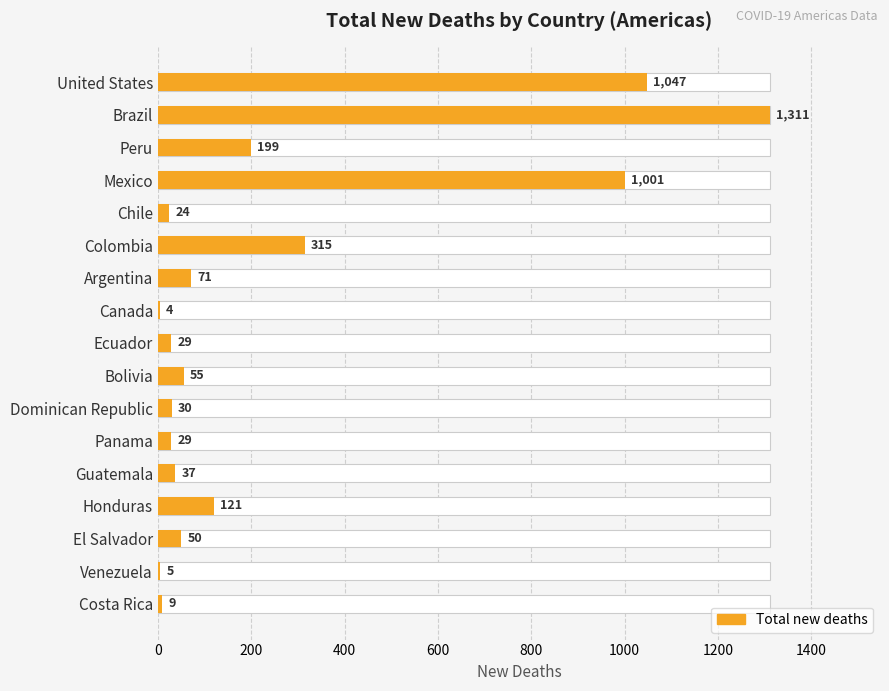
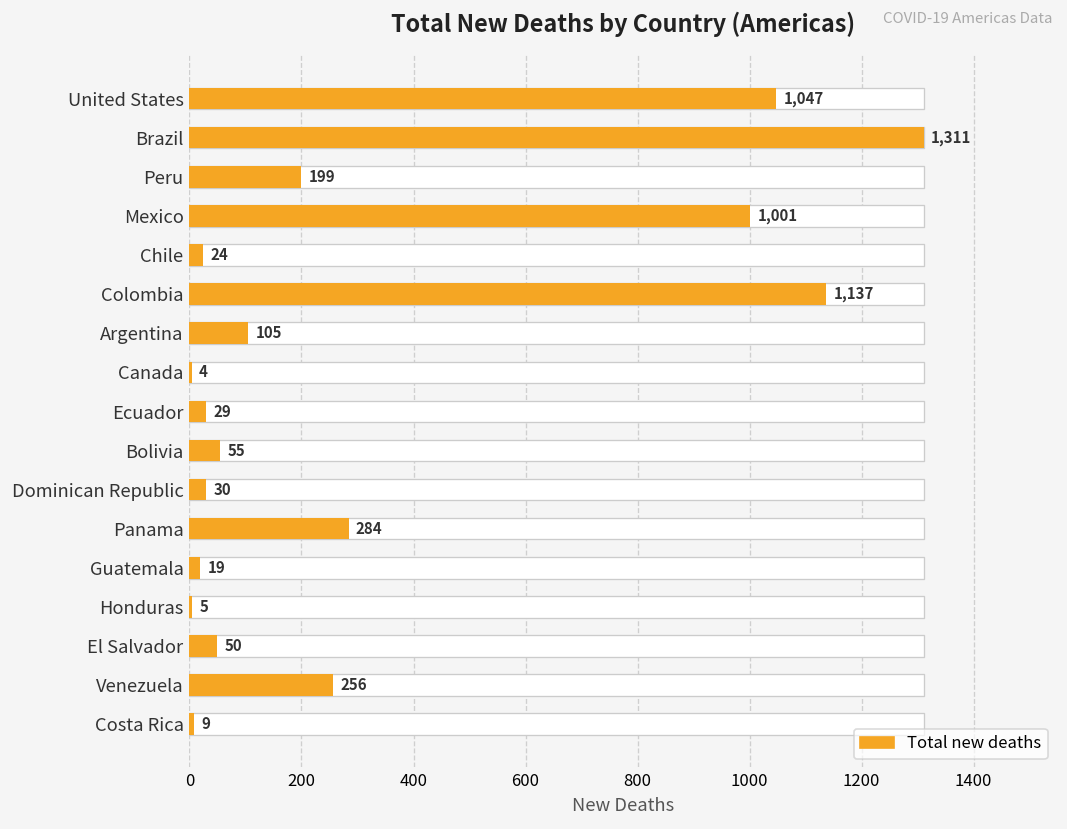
  {
    "Total new deaths": {
      "Brazil": "1,311",
-     "Colombia": "315",
-     "Argentina": "71",
+     "Colombia": "1,137",
+     "Argentina": "105",
      "Canada": "4",
-     "Panama": "29",
-     "Guatemala": "37",
-     "Honduras": "121",
-     "Venezuela": "5"
+     "Panama": "284",
+     "Guatemala": "19",
+     "Honduras": "5",
+     "Venezuela": "256"
    }
  }
